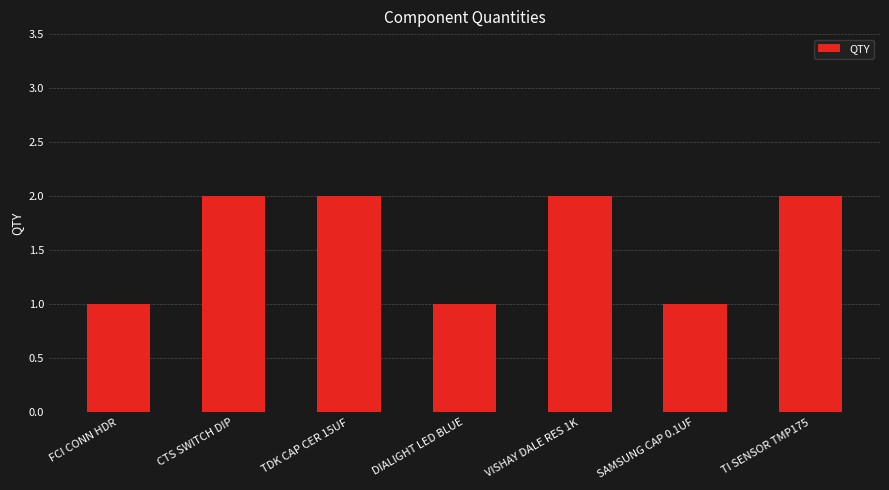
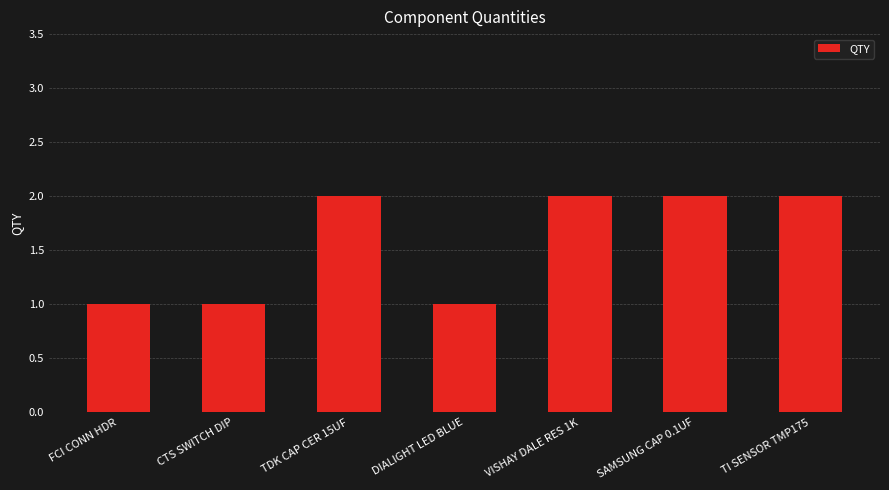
  {
    "FCI CONN HDR": 1,
-   "CTS SWITCH DIP": 2,
+   "CTS SWITCH DIP": 1,
    "TDK CAP CER 15UF": 2,
    "DIALIGHT LED BLUE": 1,
    "VISHAY DALE RES 1K": 2,
-   "SAMSUNG CAP 0.1UF": 1,
+   "SAMSUNG CAP 0.1UF": 2,
    "TI SENSOR TMP175": 2
  }
